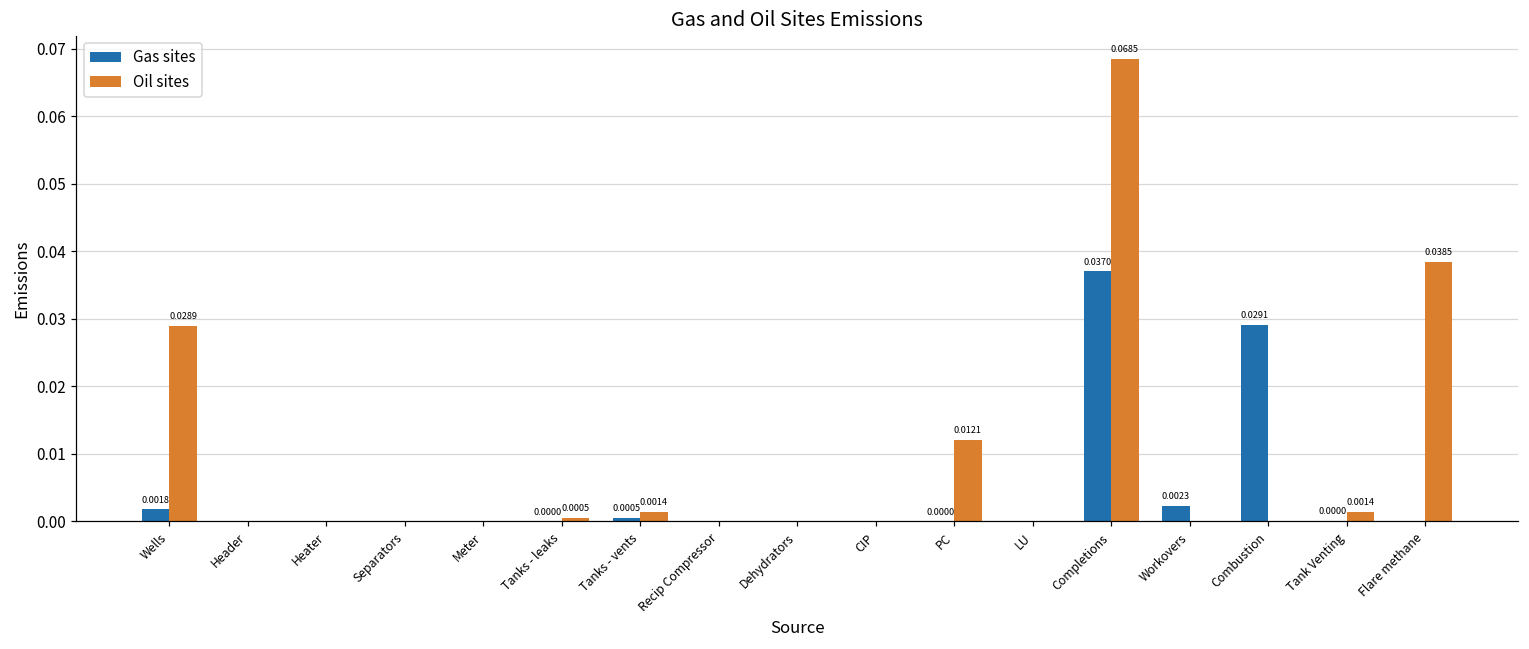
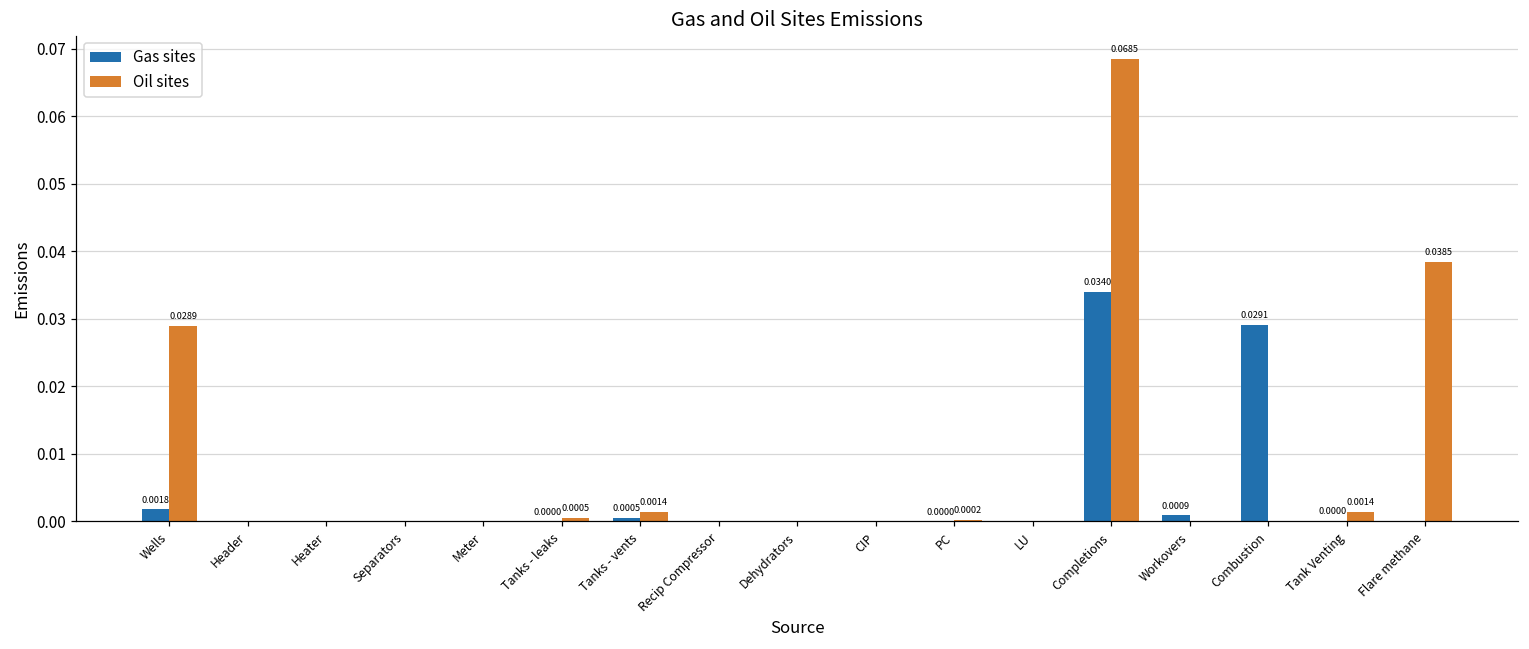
  {
    "Gas sites": {
      "Wells": 0.0018,
      "Tanks - leaks": 0.0000,
      "Tanks - vents": 0.0005,
      "PC": 0.0000,
-     "Completions": 0.0370,
-     "Workovers": 0.0023,
+     "Completions": 0.0340,
+     "Workovers": 0.0009,
      "Combustion": 0.0291,
      "Tank Venting": 0.0000
    },
    "Oil sites": {
      "Wells": 0.0289,
      "Tanks - leaks": 0.0005,
      "Tanks - vents": 0.0014,
-     "PC": 0.0121,
+     "PC": 0.0002,
      "Completions": 0.0685,
      "Tank Venting": 0.0014,
      "Flare methane": 0.0385
    }
  }
